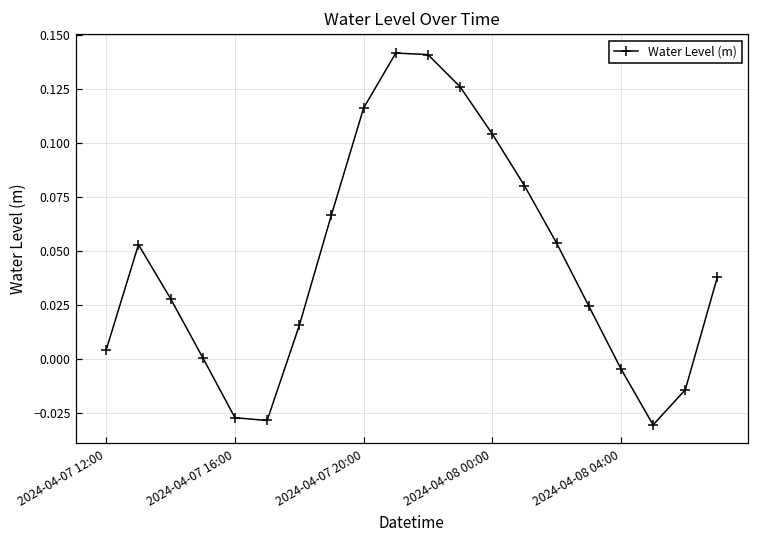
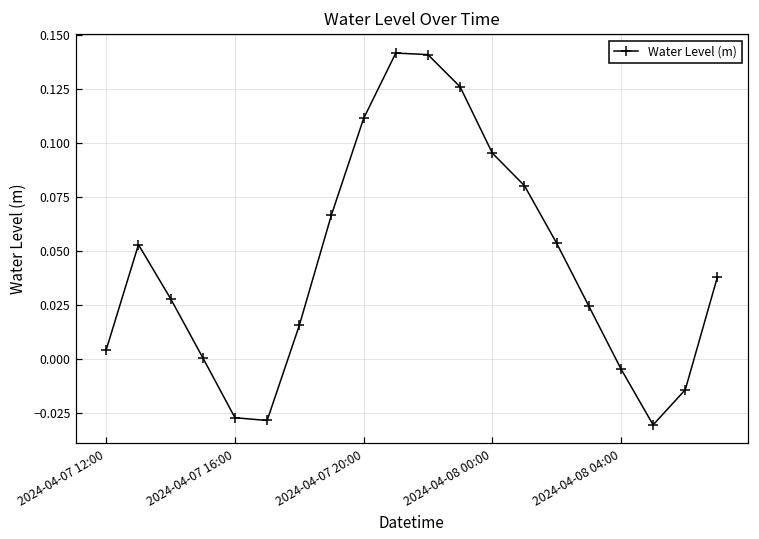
  {
    "2024-04-07 12:00": 0.004,
    "2024-04-07 16:00": -0.027,
-   "2024-04-07 20:00": 0.116,
-   "2024-04-08 00:00": 0.104,
+   "2024-04-07 20:00": 0.111,
+   "2024-04-08 00:00": 0.095,
    "2024-04-08 04:00": -0.005
  }
